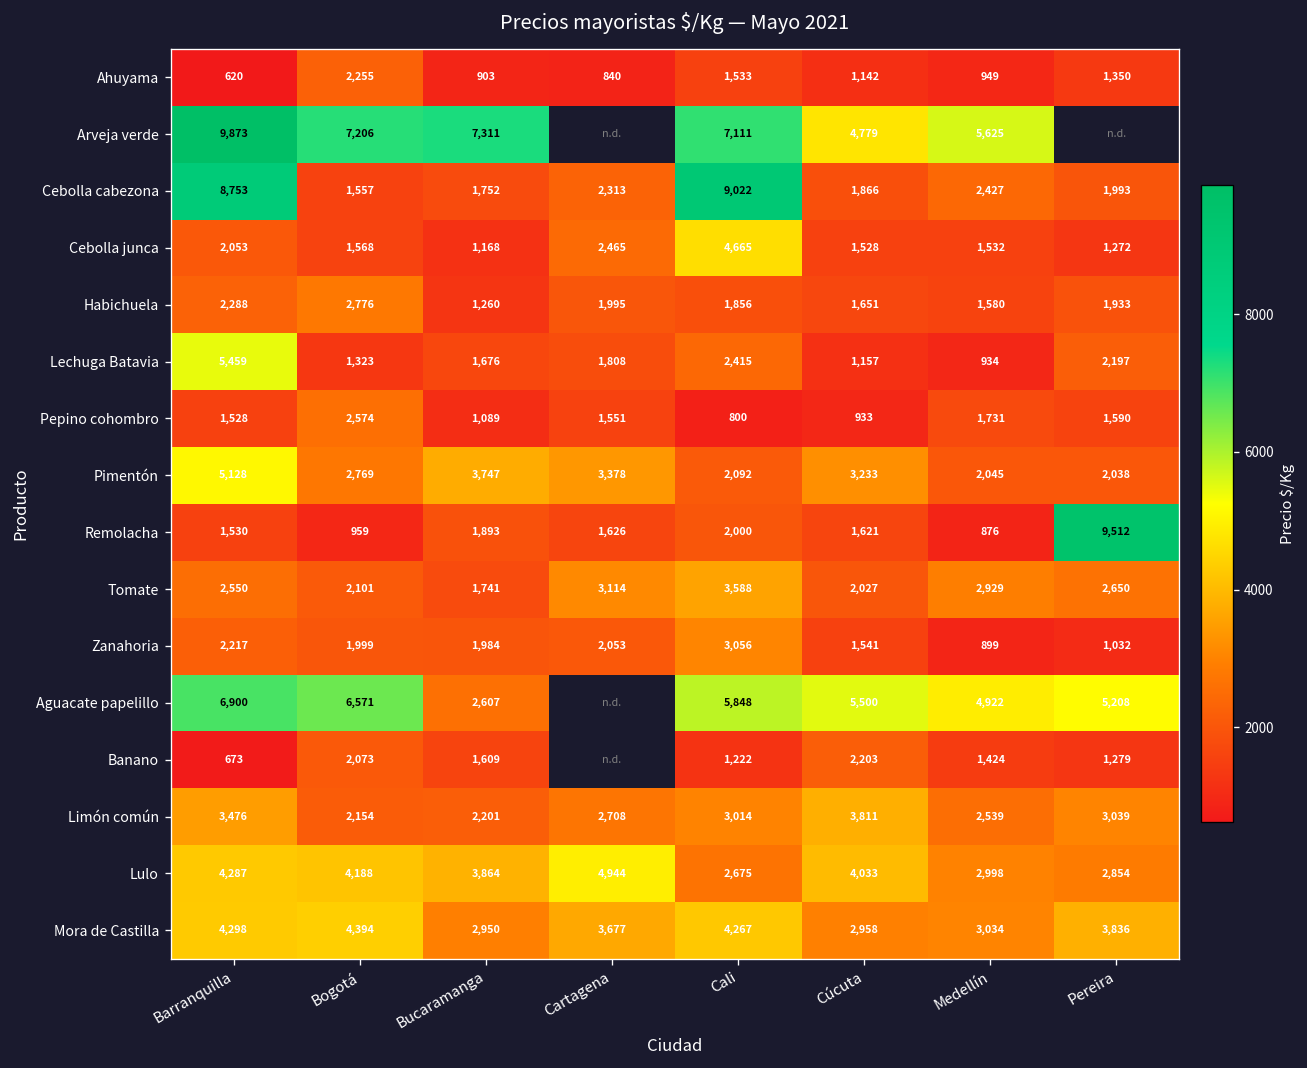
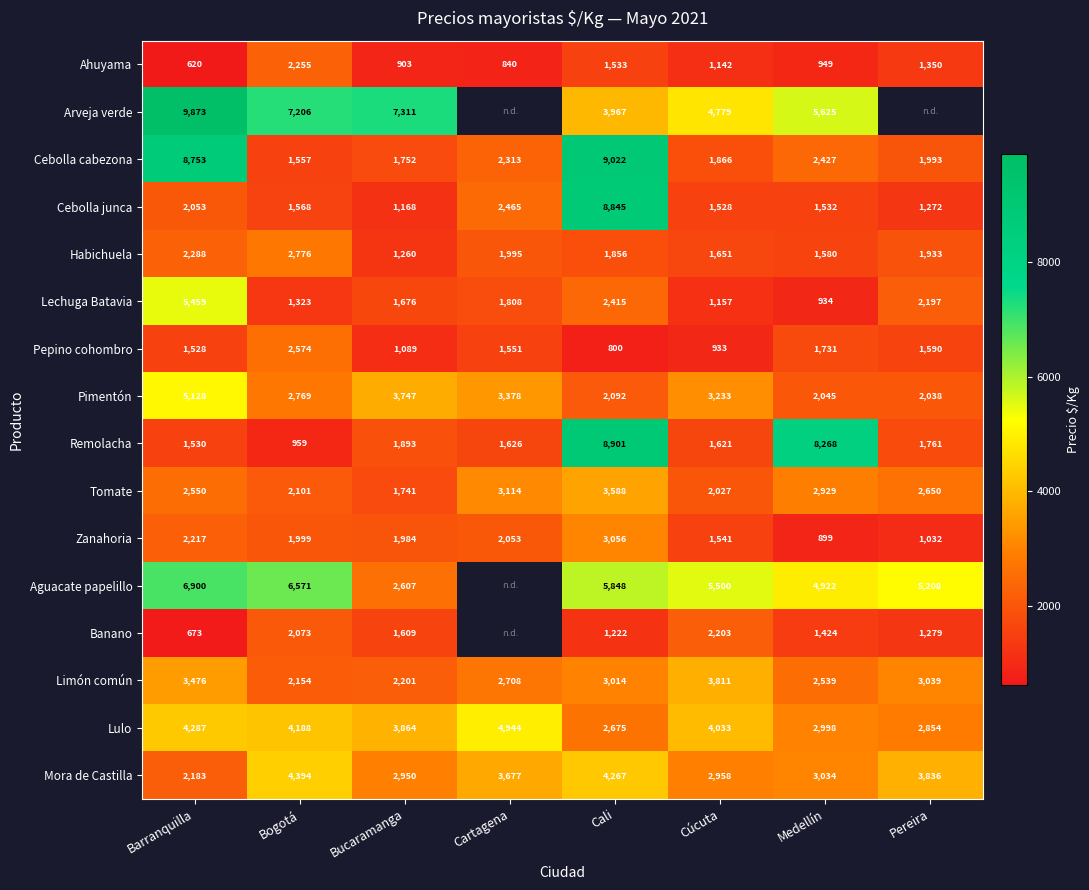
  {
    "Ahuyama": {
      "Barranquilla": "620",
      "Bogotá": "2,255",
      "Bucaramanga": "903",
      "Cartagena": "840",
      "Cali": "1,533",
      "Cúcuta": "1,142",
      "Medellín": "949",
      "Pereira": "1,350"
    },
    "Arveja verde": {
      "Barranquilla": "9,873",
      "Bogotá": "7,206",
      "Bucaramanga": "7,311",
-     "Cali": "7,111",
+     "Cali": "3,967",
      "Cúcuta": "4,779",
      "Medellín": "5,625"
    },
    "Cebolla cabezona": {
      "Barranquilla": "8,753",
      "Bogotá": "1,557",
      "Bucaramanga": "1,752",
      "Cartagena": "2,313",
      "Cali": "9,022",
      "Cúcuta": "1,866",
      "Medellín": "2,427",
      "Pereira": "1,993"
    },
    "Cebolla junca": {
      "Barranquilla": "2,053",
      "Bogotá": "1,568",
      "Bucaramanga": "1,168",
      "Cartagena": "2,465",
-     "Cali": "4,665",
+     "Cali": "8,845",
      "Cúcuta": "1,528",
      "Medellín": "1,532",
      "Pereira": "1,272"
    },
    "Habichuela": {
      "Barranquilla": "2,288",
      "Bogotá": "2,776",
      "Bucaramanga": "1,260",
      "Cartagena": "1,995",
      "Cali": "1,856",
      "Cúcuta": "1,651",
      "Medellín": "1,580",
      "Pereira": "1,933"
    },
    "Lechuga Batavia": {
      "Barranquilla": "5,459",
      "Bogotá": "1,323",
      "Bucaramanga": "1,676",
      "Cartagena": "1,808",
      "Cali": "2,415",
      "Cúcuta": "1,157",
      "Medellín": "934",
      "Pereira": "2,197"
    },
    "Pepino cohombro": {
      "Barranquilla": "1,528",
      "Bogotá": "2,574",
      "Bucaramanga": "1,089",
      "Cartagena": "1,551",
      "Cali": "800",
      "Cúcuta": "933",
      "Medellín": "1,731",
      "Pereira": "1,590"
    },
    "Pimentón": {
      "Barranquilla": "5,128",
      "Bogotá": "2,769",
      "Bucaramanga": "3,747",
      "Cartagena": "3,378",
      "Cali": "2,092",
      "Cúcuta": "3,233",
      "Medellín": "2,045",
      "Pereira": "2,038"
    },
    "Remolacha": {
      "Barranquilla": "1,530",
      "Bogotá": "959",
      "Bucaramanga": "1,893",
      "Cartagena": "1,626",
-     "Cali": "2,000",
+     "Cali": "8,901",
      "Cúcuta": "1,621",
-     "Medellín": "876",
-     "Pereira": "9,512"
+     "Medellín": "8,268",
+     "Pereira": "1,761"
    },
    "Tomate": {
      "Barranquilla": "2,550",
      "Bogotá": "2,101",
      "Bucaramanga": "1,741",
      "Cartagena": "3,114",
      "Cali": "3,588",
      "Cúcuta": "2,027",
      "Medellín": "2,929",
      "Pereira": "2,650"
    },
    "Zanahoria": {
      "Barranquilla": "2,217",
      "Bogotá": "1,999",
      "Bucaramanga": "1,984",
      "Cartagena": "2,053",
      "Cali": "3,056",
      "Cúcuta": "1,541",
      "Medellín": "899",
      "Pereira": "1,032"
    },
    "Aguacate papelillo": {
      "Barranquilla": "6,900",
      "Bogotá": "6,571",
      "Bucaramanga": "2,607",
      "Cali": "5,848",
      "Cúcuta": "5,500",
      "Medellín": "4,922",
      "Pereira": "5,208"
    },
    "Banano": {
      "Barranquilla": "673",
      "Bogotá": "2,073",
      "Bucaramanga": "1,609",
      "Cali": "1,222",
      "Cúcuta": "2,203",
      "Medellín": "1,424",
      "Pereira": "1,279"
    },
    "Limón común": {
      "Barranquilla": "3,476",
      "Bogotá": "2,154",
      "Bucaramanga": "2,201",
      "Cartagena": "2,708",
      "Cali": "3,014",
      "Cúcuta": "3,811",
      "Medellín": "2,539",
      "Pereira": "3,039"
    },
    "Lulo": {
      "Barranquilla": "4,287",
      "Bogotá": "4,188",
      "Bucaramanga": "3,864",
      "Cartagena": "4,944",
      "Cali": "2,675",
      "Cúcuta": "4,033",
      "Medellín": "2,998",
      "Pereira": "2,854"
    },
    "Mora de Castilla": {
-     "Barranquilla": "4,298",
+     "Barranquilla": "2,183",
      "Bogotá": "4,394",
      "Bucaramanga": "2,950",
      "Cartagena": "3,677",
      "Cali": "4,267",
      "Cúcuta": "2,958",
      "Medellín": "3,034",
      "Pereira": "3,836"
    }
  }
